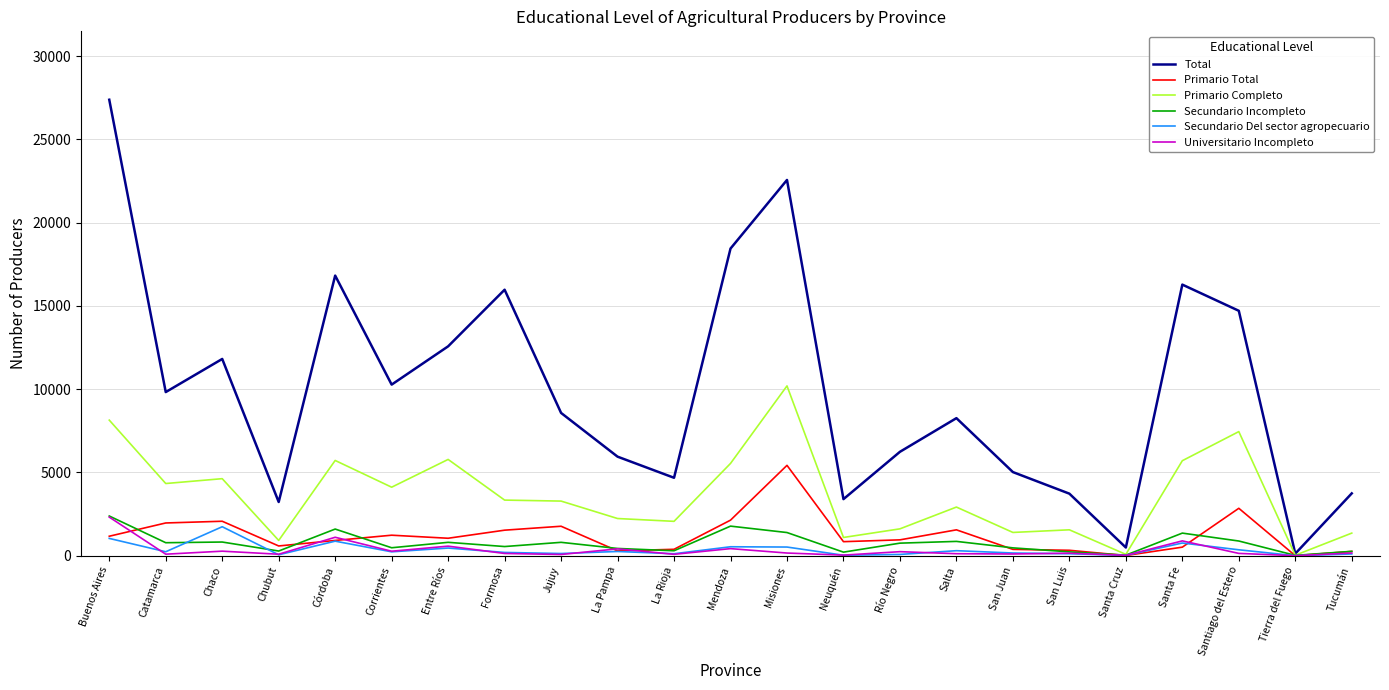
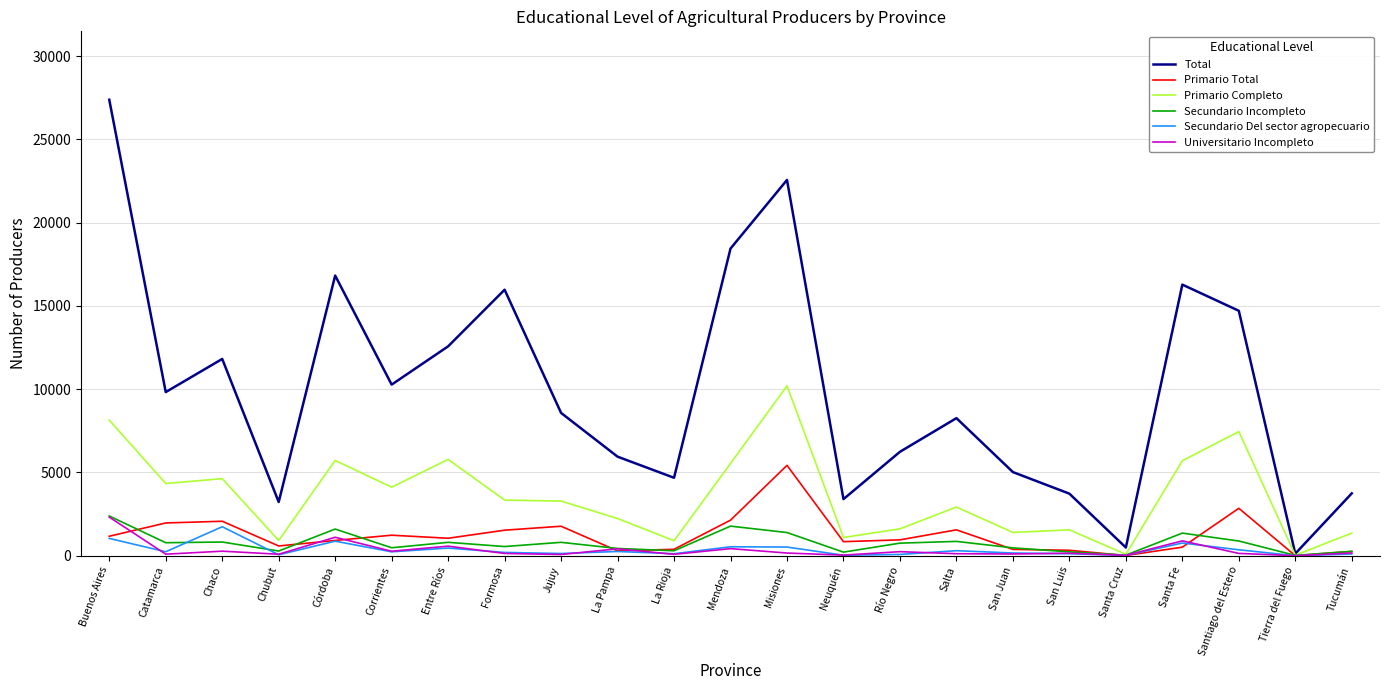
  {
    "Total": {
      "Buenos Aires": 27400,
      "Catamarca": 9800,
      "Chaco": 11800,
      "Chubut": 3200,
      "Córdoba": 16800,
      "Corrientes": 10300,
      "Entre Ríos": 12600,
      "Formosa": 16000,
      "Jujuy": 8600,
      "La Pampa": 6000,
      "La Rioja": 4700,
      "Mendoza": 18400,
      "Misiones": 22600,
      "Neuquén": 3400,
      "Río Negro": 6200,
      "Salta": 8300,
      "San Juan": 5000,
      "San Luis": 3700,
      "Santa Cruz": 500,
      "Santa Fe": 16300,
      "Santiago del Estero": 14700,
      "Tucumán": 3700
    },
    "Primario Total": {
      "Catamarca": 2000,
      "Chaco": 2100,
      "Chubut": 600,
      "Corrientes": 1200,
      "Entre Ríos": 1100,
      "Formosa": 1500,
      "Jujuy": 1800,
      "Mendoza": 2100,
      "Misiones": 5400,
      "Neuquén": 800,
      "Río Negro": 1000,
      "Salta": 1600,
      "Santa Fe": 500,
      "Santiago del Estero": 2800
    },
    "Primario Completo": {
      "Buenos Aires": 8100,
      "Catamarca": 4300,
      "Chaco": 4600,
      "Chubut": 900,
      "Córdoba": 5700,
      "Corrientes": 4100,
      "Entre Ríos": 5800,
      "Formosa": 3300,
      "Jujuy": 3300,
      "La Pampa": 2200,
-     "La Rioja": 2100,
+     "La Rioja": 900,
      "Mendoza": 5500,
      "Misiones": 10200,
      "Neuquén": 1100,
      "Río Negro": 1600,
      "Salta": 2900,
      "San Juan": 1400,
      "San Luis": 1600,
      "Santa Fe": 5700,
      "Santiago del Estero": 7500,
      "Tucumán": 1400
    },
    "Secundario Incompleto": {
      "Catamarca": 800,
      "Chaco": 800,
      "Chubut": 300,
      "Córdoba": 1600,
      "Corrientes": 500,
      "Entre Ríos": 800,
      "Formosa": 600,
      "Jujuy": 800,
      "Mendoza": 1800,
      "Misiones": 1400,
      "Neuquén": 200,
      "Río Negro": 800,
      "Salta": 900,
      "Santa Fe": 1400,
      "Santiago del Estero": 900
    },
    "Secundario Del sector agropecuario": {
      "Chaco": 1700,
      "Misiones": 500,
      "Río Negro": 100,
      "Salta": 300,
      "Santiago del Estero": 400
    },
    "Universitario Incompleto": {
      "Chaco": 300,
      "Córdoba": 1100,
      "Misiones": 200,
      "Río Negro": 200,
      "Salta": 100,
      "Santiago del Estero": 100
    }
  }
